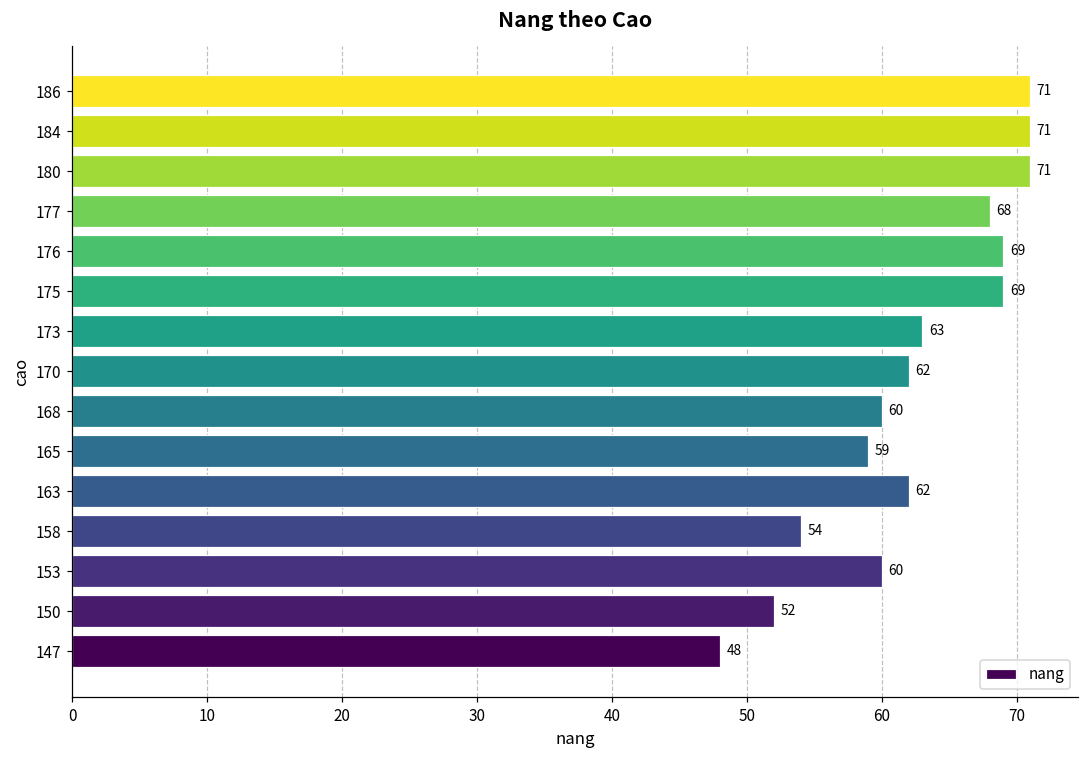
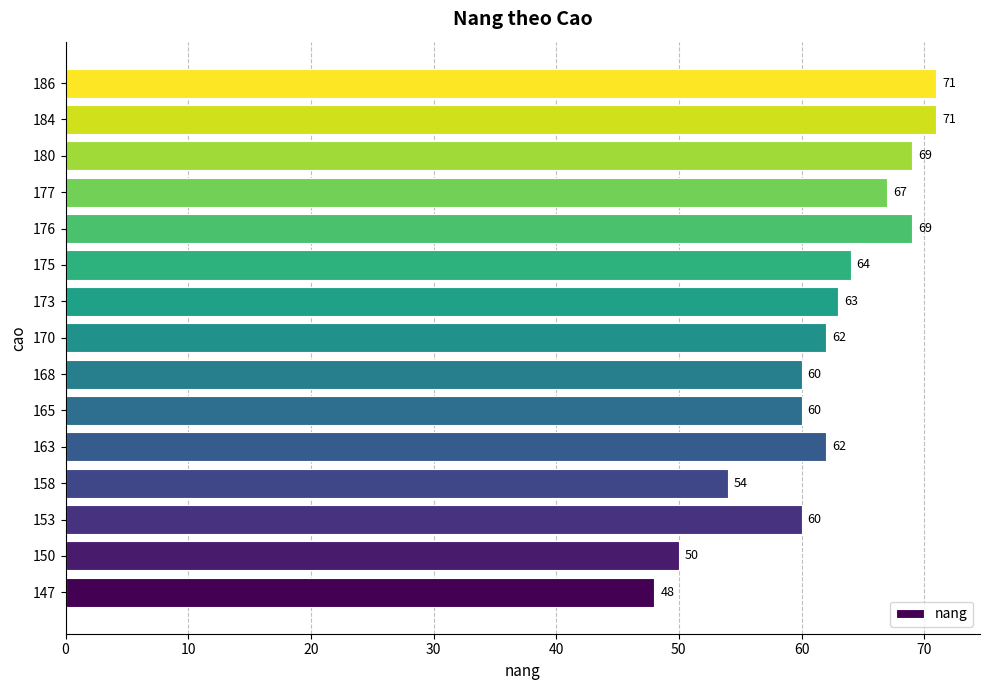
  {
    "186": 71,
    "184": 71,
-   "180": 71,
-   "177": 68,
+   "180": 69,
+   "177": 67,
    "176": 69,
-   "175": 69,
+   "175": 64,
    "173": 63,
    "170": 62,
    "168": 60,
-   "165": 59,
+   "165": 60,
    "163": 62,
    "158": 54,
    "153": 60,
-   "150": 52,
+   "150": 50,
    "147": 48
  }
